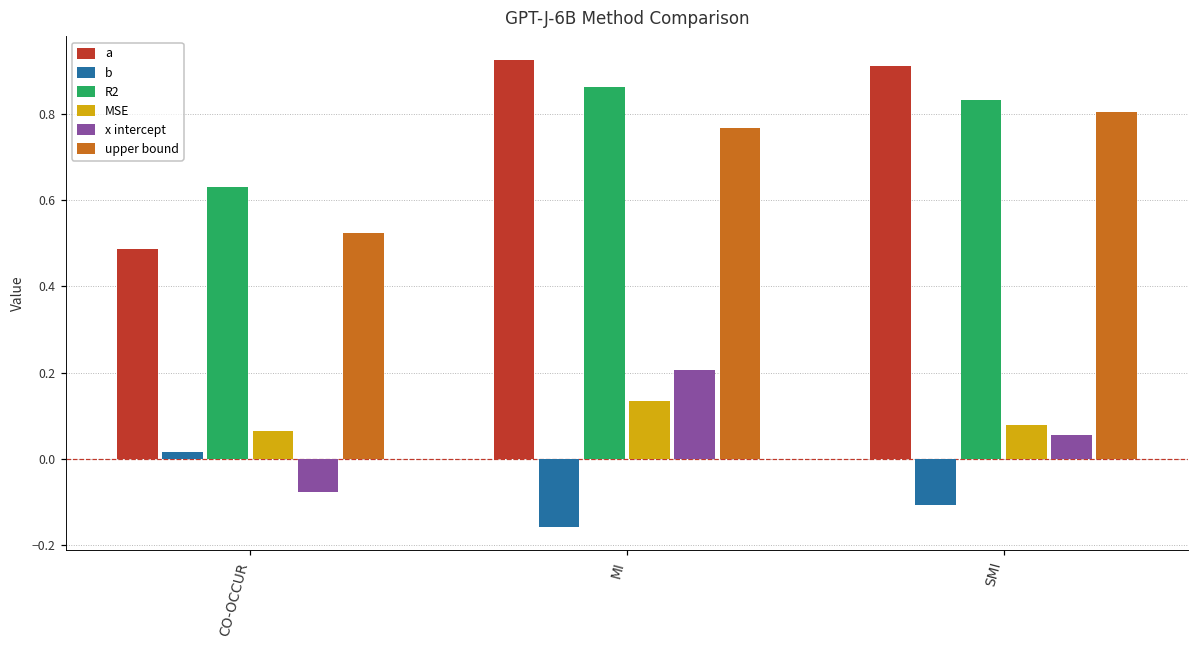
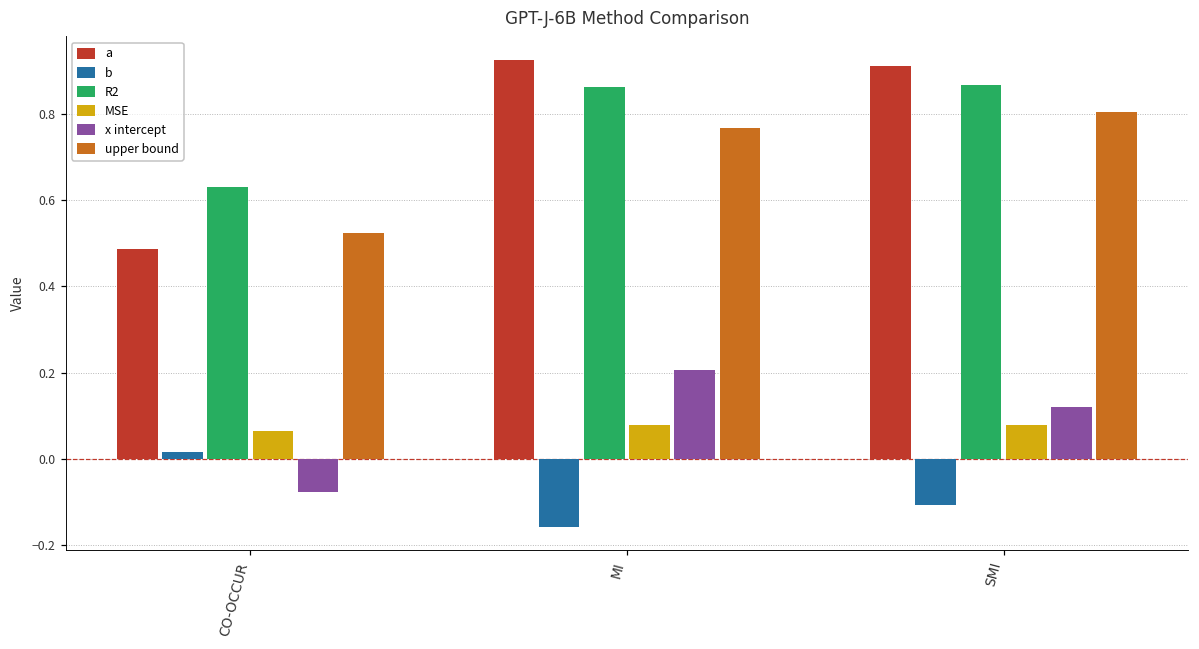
  {
    "b": {
      "CO-OCCUR": 0.01,
      "MI": -0.16,
      "SMI": -0.11
    },
    "R2": {
      "CO-OCCUR": 0.63,
      "MI": 0.86,
-     "SMI": 0.83
+     "SMI": 0.87
    },
    "MSE": {
      "CO-OCCUR": 0.06,
-     "MI": 0.13,
+     "MI": 0.08,
      "SMI": 0.08
    },
    "x intercept": {
      "CO-OCCUR": -0.08,
      "MI": 0.21,
-     "SMI": 0.05
+     "SMI": 0.12
    }
  }
